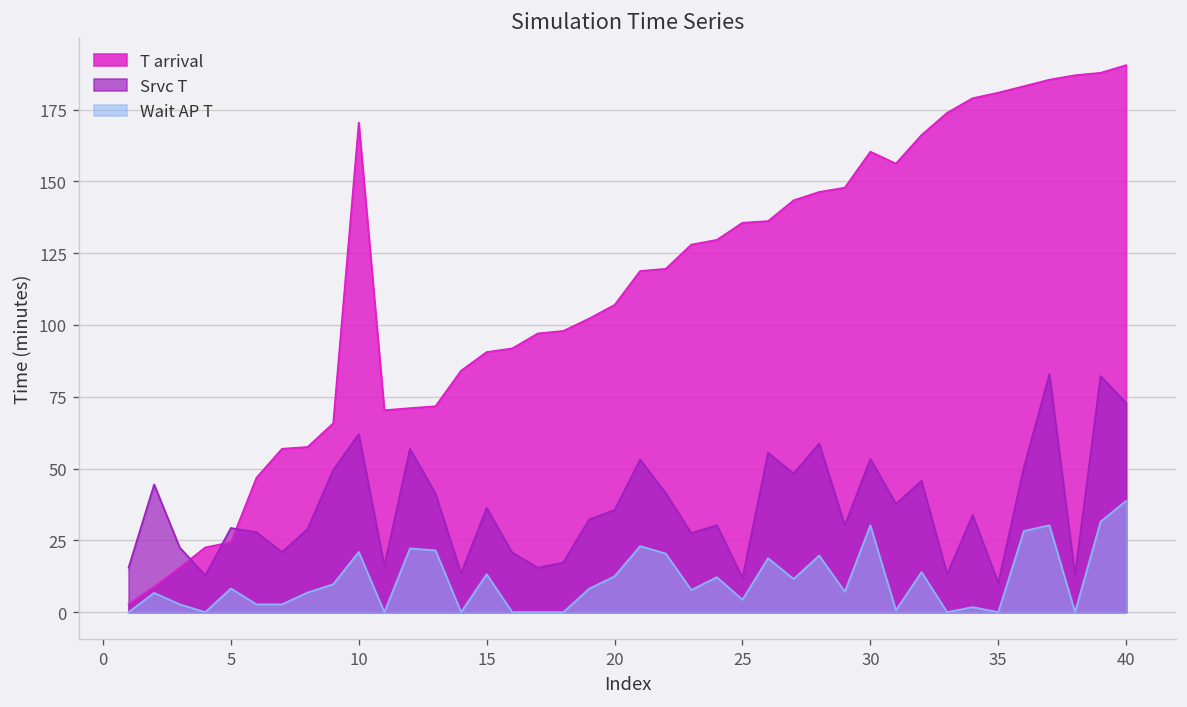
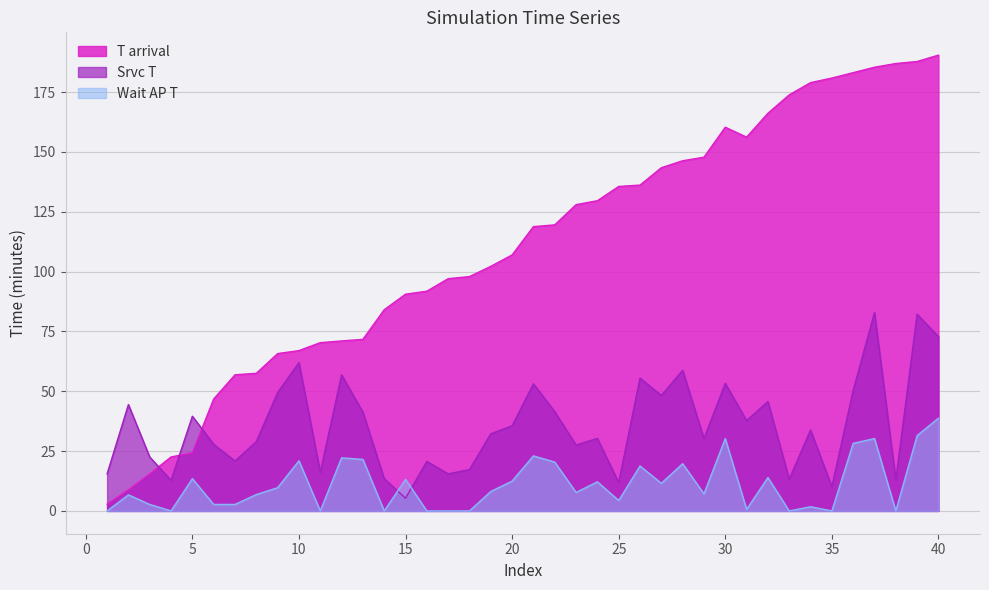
  {
    "T arrival": {
      "5": 24,
-     "10": 170,
+     "10": 67,
      "15": 91,
      "20": 107,
      "25": 136,
      "30": 160,
      "35": 181,
      "40": 190
    },
    "Srvc T": {
-     "5": 29,
+     "5": 40,
      "10": 62,
-     "15": 36,
+     "15": 5,
      "20": 36,
      "25": 12,
      "30": 53,
      "35": 10,
      "40": 73
    },
    "Wait AP T": {
-     "5": 8,
+     "5": 13,
      "10": 21,
      "15": 13,
      "20": 12,
      "25": 4,
      "30": 30,
      "35": 0,
      "40": 39
    }
  }
